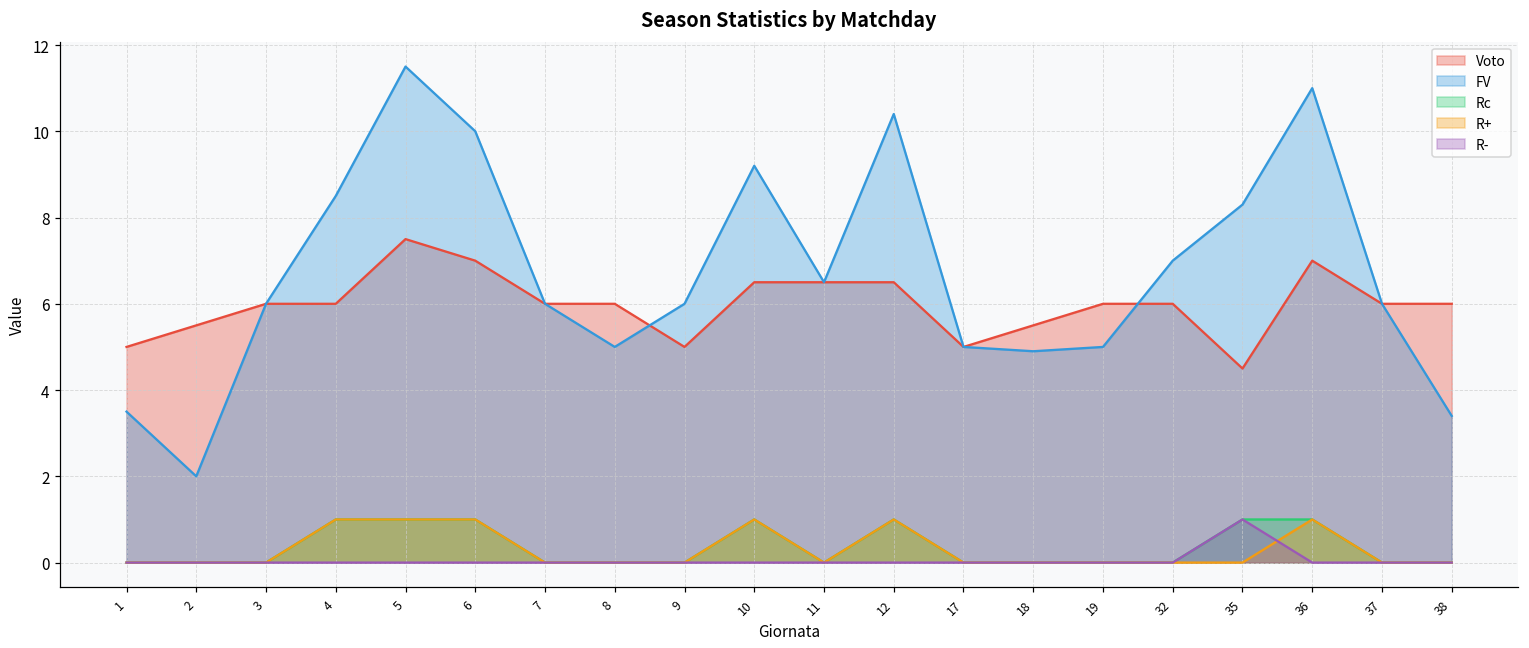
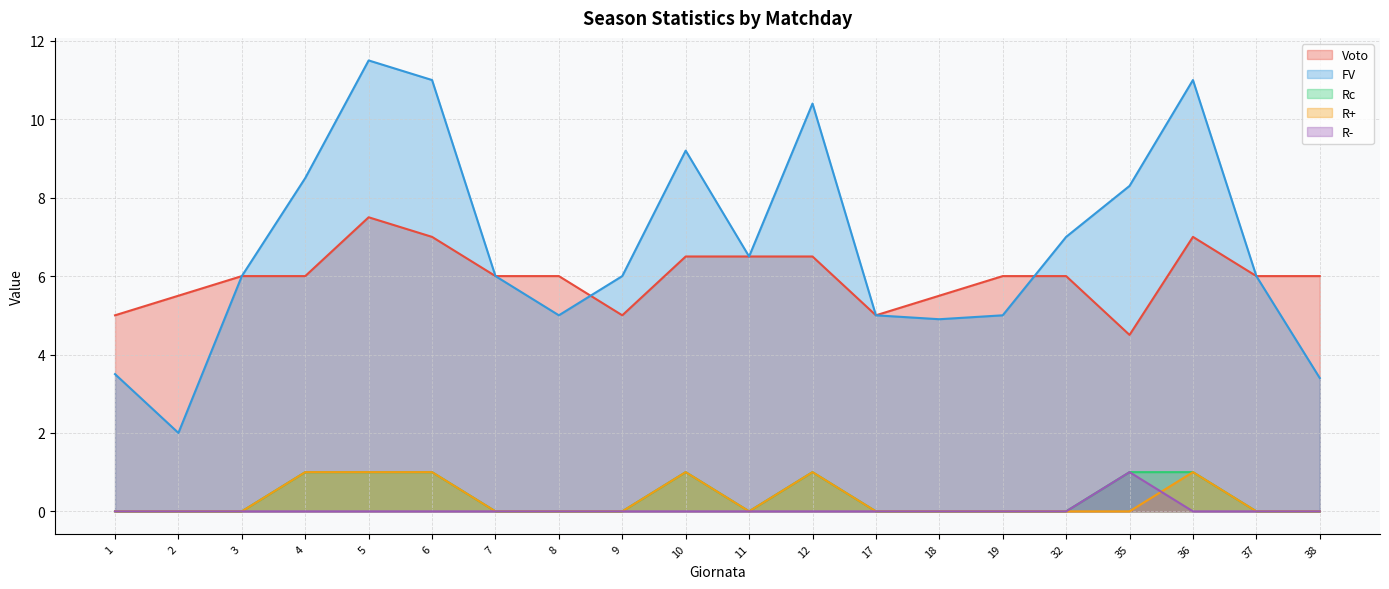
  {
    "FV": {
      "1": 3.5,
      "2": 2,
      "4": 8.5,
      "5": 11.5,
-     "6": 10,
+     "6": 11,
      "8": 5,
      "9": 6,
      "10": 9.2,
      "12": 10.4,
      "18": 4.9,
      "19": 5,
      "32": 7,
      "35": 8.3,
      "36": 11,
      "38": 3.4
    },
    "R-": {
      "4": 0,
      "5": 0,
      "6": 0,
      "10": 0,
      "12": 0,
      "36": 0
    }
  }
